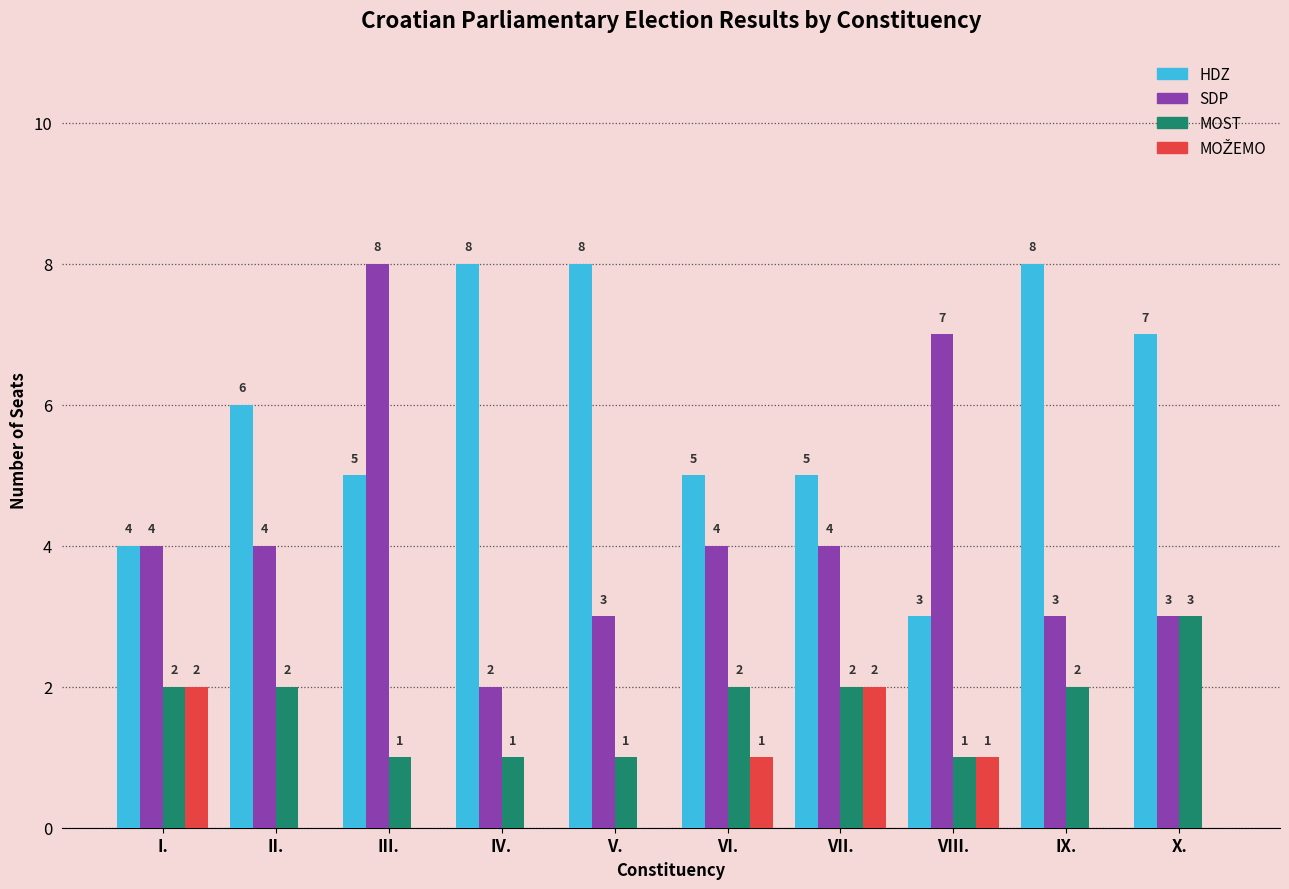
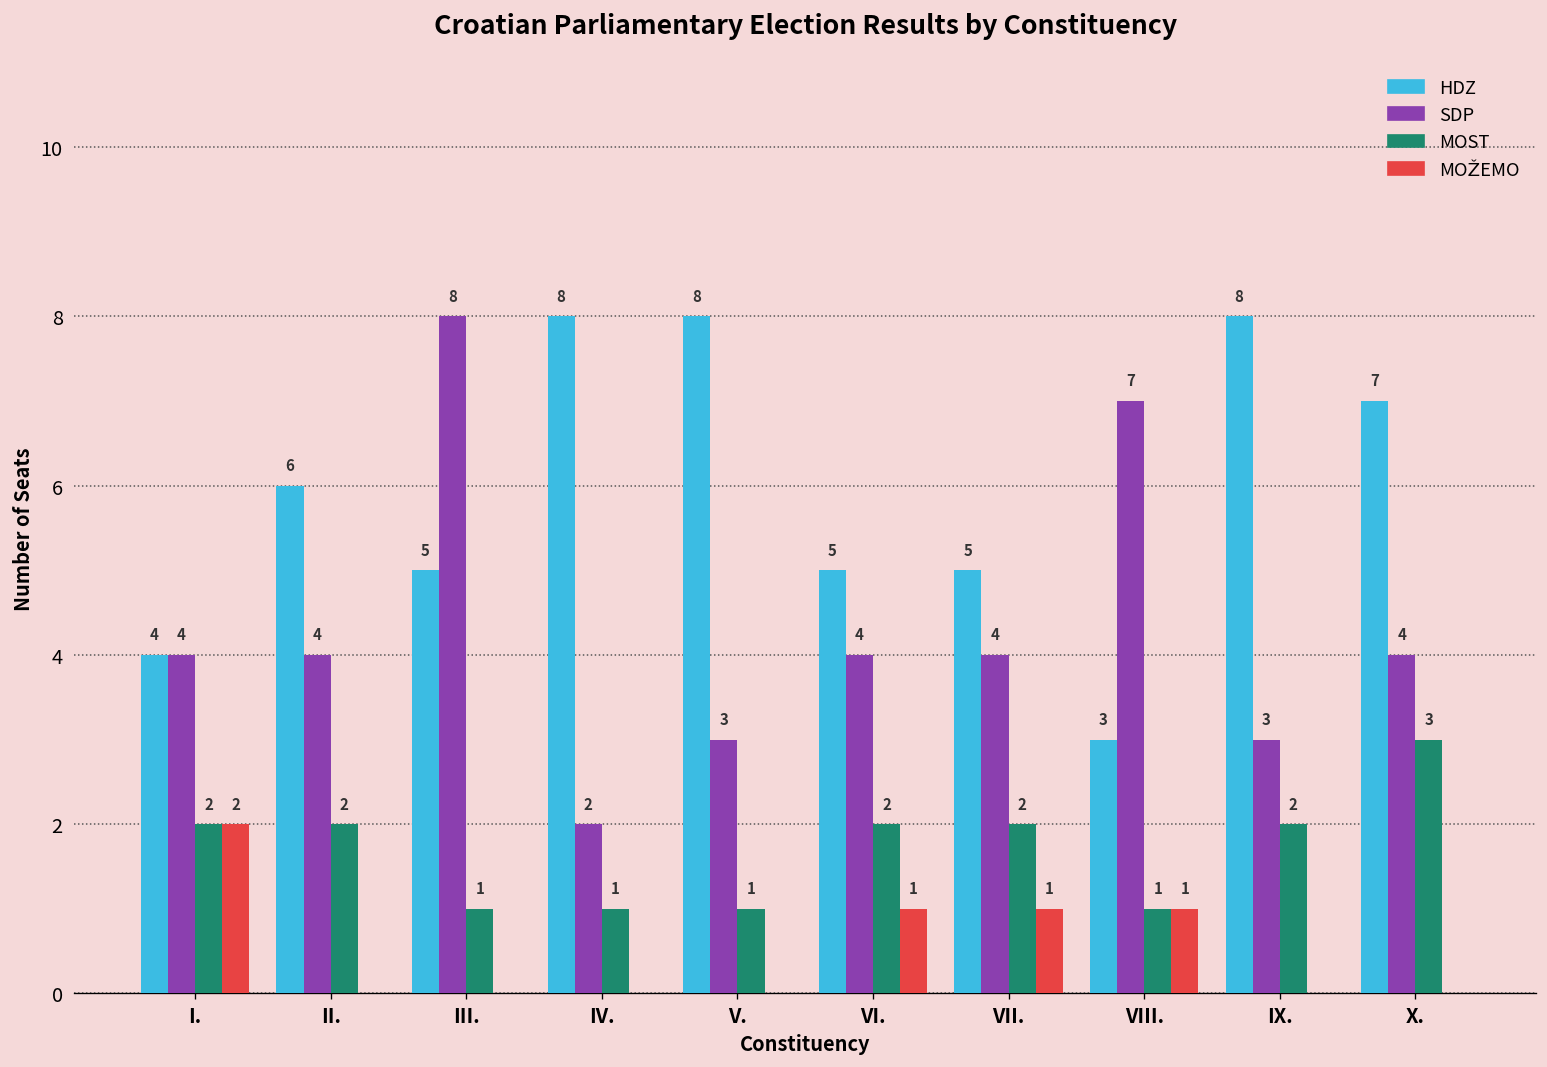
  {
    "HDZ": {
      "I.": 4,
      "II.": 6,
      "III.": 5,
      "IV.": 8,
      "V.": 8,
      "VI.": 5,
      "VII.": 5,
      "VIII.": 3,
      "IX.": 8,
      "X.": 7
    },
    "SDP": {
      "I.": 4,
      "II.": 4,
      "III.": 8,
      "IV.": 2,
      "V.": 3,
      "VI.": 4,
      "VII.": 4,
      "VIII.": 7,
      "IX.": 3,
-     "X.": 3
+     "X.": 4
    },
    "MOST": {
      "I.": 2,
      "II.": 2,
      "III.": 1,
      "IV.": 1,
      "V.": 1,
      "VI.": 2,
      "VII.": 2,
      "VIII.": 1,
      "IX.": 2,
      "X.": 3
    },
    "MOŽEMO": {
      "I.": 2,
      "VI.": 1,
-     "VII.": 2,
+     "VII.": 1,
      "VIII.": 1
    }
  }
